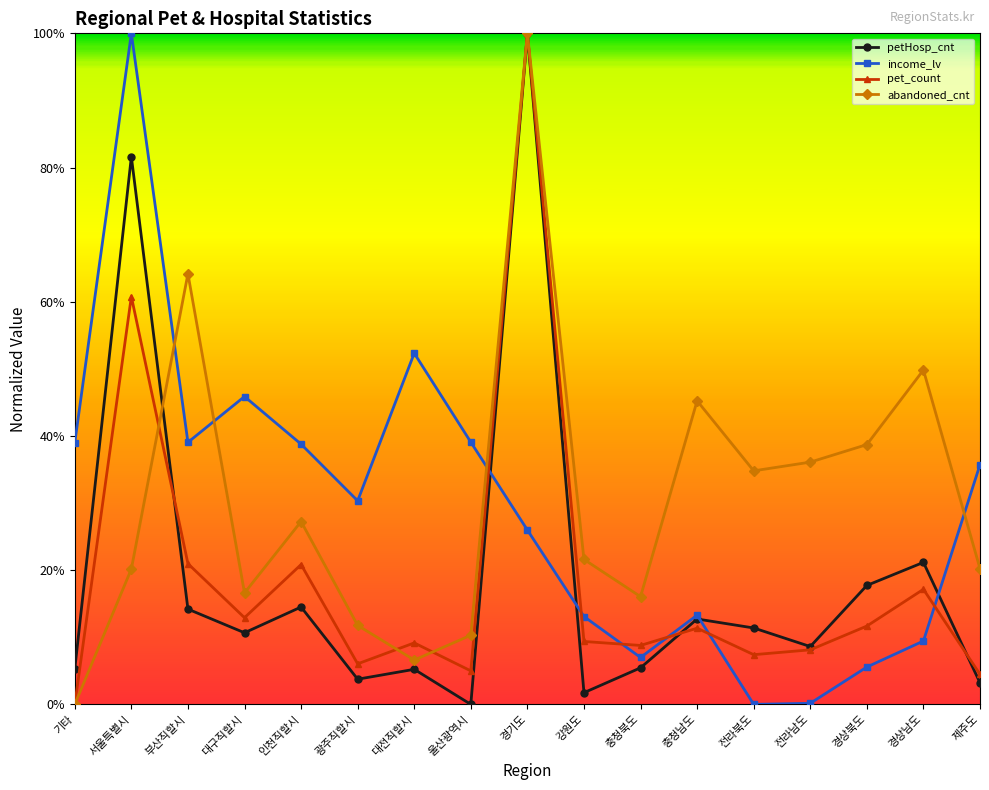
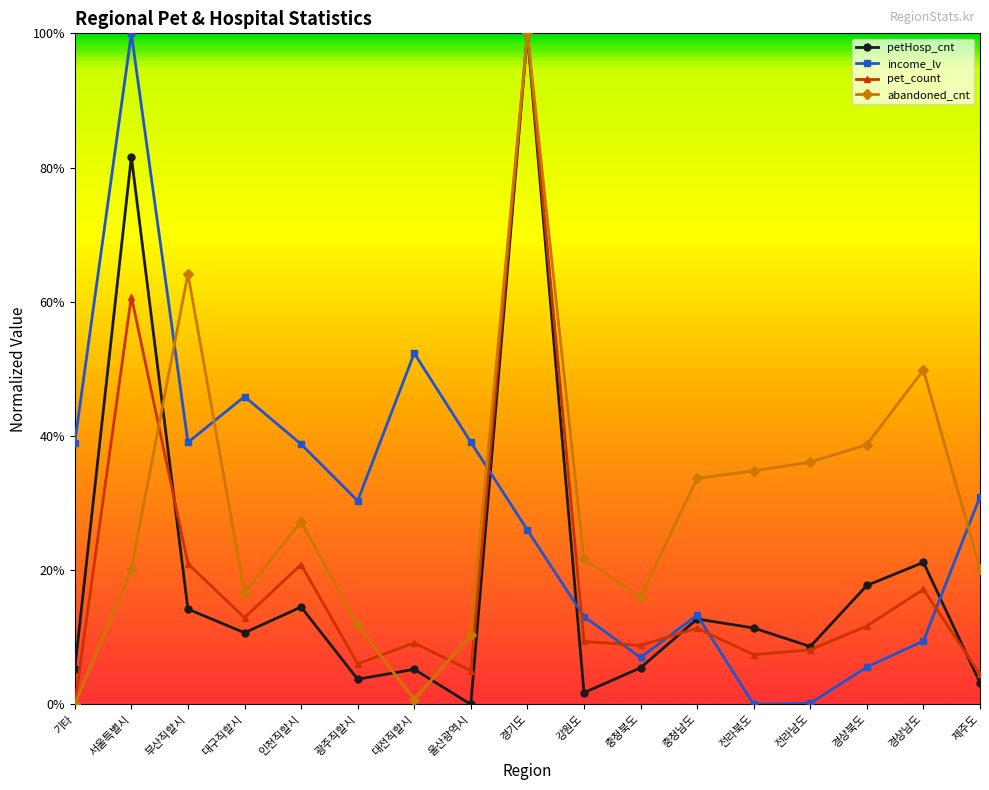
  {
    "petHosp_cnt": {
      "기타": "5%",
      "서울특별시": "82%",
      "부산직할시": "14%",
      "대구직할시": "11%",
      "인천직할시": "15%",
      "광주직할시": "4%",
      "대전직할시": "5%",
      "울산광역시": "0%",
      "강원도": "2%",
      "충청북도": "5%",
      "충청남도": "13%",
      "전라북도": "11%",
      "전라남도": "9%",
      "경상북도": "18%",
      "경상남도": "21%",
      "제주도": "3%"
    },
    "income_lv": {
      "기타": "39%",
      "서울특별시": "100%",
      "부산직할시": "39%",
      "대구직할시": "46%",
      "인천직할시": "39%",
      "광주직할시": "30%",
      "대전직할시": "52%",
      "울산광역시": "39%",
      "경기도": "26%",
      "강원도": "13%",
      "충청북도": "7%",
      "충청남도": "13%",
      "전라북도": "0%",
      "전라남도": "0%",
      "경상북도": "6%",
      "경상남도": "9%",
-     "제주도": "36%"
+     "제주도": "31%"
    },
    "pet_count": {
      "서울특별시": "61%",
      "부산직할시": "21%",
      "대구직할시": "13%",
      "인천직할시": "21%",
      "광주직할시": "6%",
      "대전직할시": "9%",
      "울산광역시": "5%",
      "강원도": "9%",
      "충청북도": "9%",
      "충청남도": "11%",
      "전라북도": "7%",
      "전라남도": "8%",
      "경상북도": "12%",
      "경상남도": "17%",
      "제주도": "4%"
    },
    "abandoned_cnt": {
      "서울특별시": "20%",
      "부산직할시": "64%",
      "대구직할시": "17%",
      "인천직할시": "27%",
      "광주직할시": "12%",
-     "대전직할시": "7%",
+     "대전직할시": "1%",
      "울산광역시": "10%",
      "강원도": "22%",
      "충청북도": "16%",
-     "충청남도": "45%",
+     "충청남도": "34%",
      "전라북도": "35%",
      "전라남도": "36%",
      "경상북도": "39%",
      "경상남도": "50%",
      "제주도": "20%"
    }
  }
